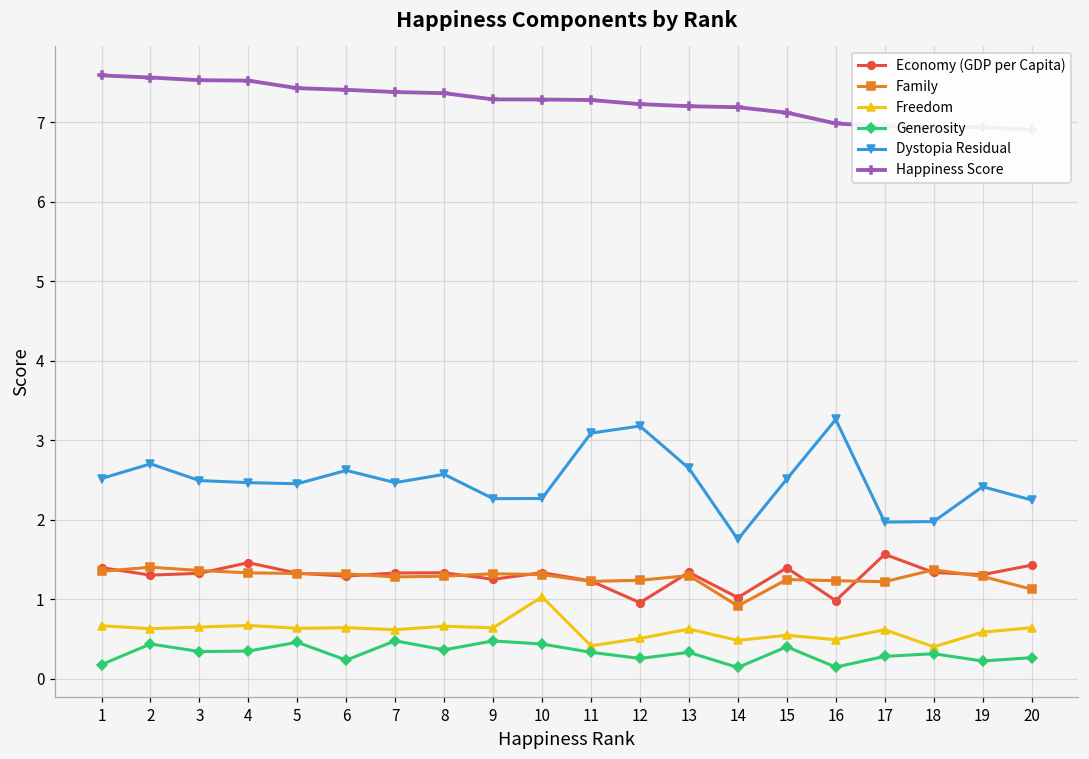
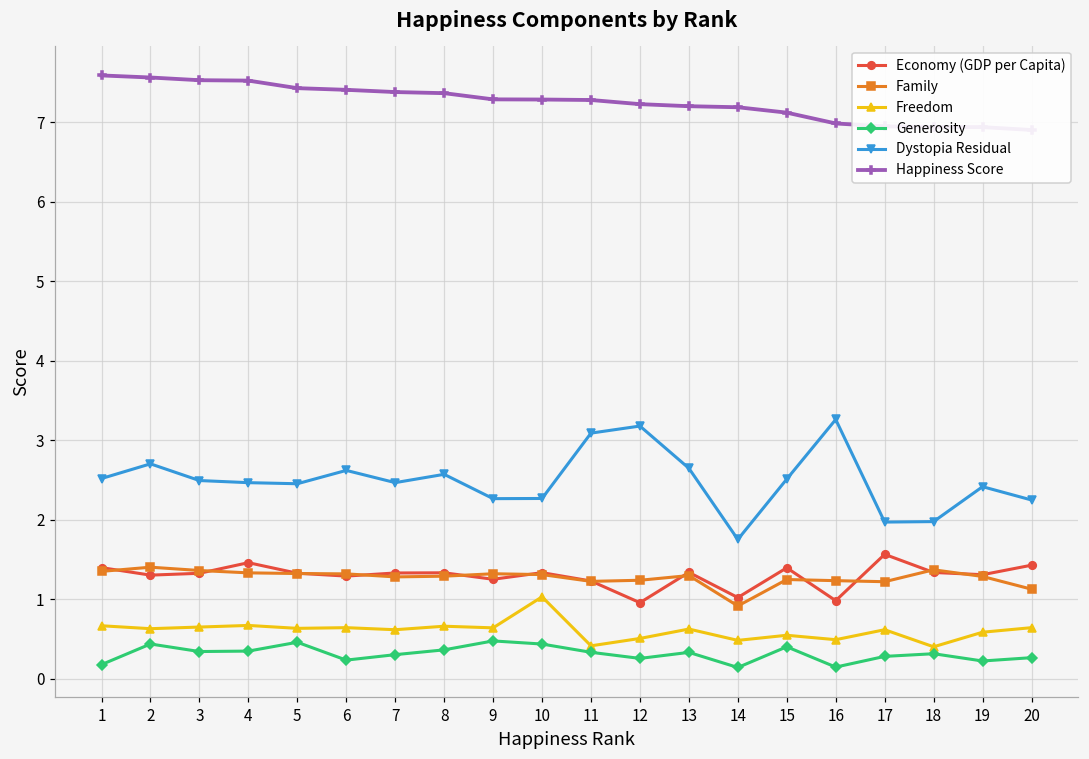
  {
    "Freedom": {
      "1": 0.7,
      "2": 0.6,
      "3": 0.6,
      "4": 0.7,
      "5": 0.6,
      "6": 0.6,
      "7": 0.6,
      "8": 0.7,
      "9": 0.6,
      "10": 1.0,
      "11": 0.4,
      "12": 0.5,
      "13": 0.6,
      "14": 0.5,
      "15": 0.5,
      "16": 0.5,
      "17": 0.6,
      "18": 0.4,
      "19": 0.6,
      "20": 0.6
    },
    "Generosity": {
      "1": 0.2,
      "2": 0.4,
      "3": 0.3,
      "4": 0.3,
      "5": 0.5,
      "6": 0.2,
-     "7": 0.5,
+     "7": 0.3,
      "8": 0.4,
      "9": 0.5,
      "10": 0.4,
      "11": 0.3,
      "12": 0.3,
      "13": 0.3,
      "14": 0.1,
      "15": 0.4,
      "16": 0.1,
      "17": 0.3,
      "18": 0.3,
      "19": 0.2,
      "20": 0.3
    },
    "Dystopia Residual": {
      "1": 2.5,
      "2": 2.7,
      "3": 2.5,
      "4": 2.5,
      "5": 2.5,
      "6": 2.6,
      "7": 2.5,
      "8": 2.6,
      "9": 2.3,
      "10": 2.3,
      "11": 3.1,
      "12": 3.2,
      "13": 2.6,
      "14": 1.8,
      "15": 2.5,
      "16": 3.3,
      "17": 2.0,
      "18": 2.0,
      "19": 2.4,
      "20": 2.2
    },
    "Happiness Score": {
      "1": 7.6,
      "2": 7.6,
      "3": 7.5,
      "4": 7.5,
      "5": 7.4,
      "6": 7.4,
      "7": 7.4,
      "8": 7.4,
      "9": 7.3,
      "10": 7.3,
      "11": 7.3,
      "12": 7.2,
      "13": 7.2,
      "14": 7.2,
      "15": 7.1,
      "16": 7.0
    }
  }
